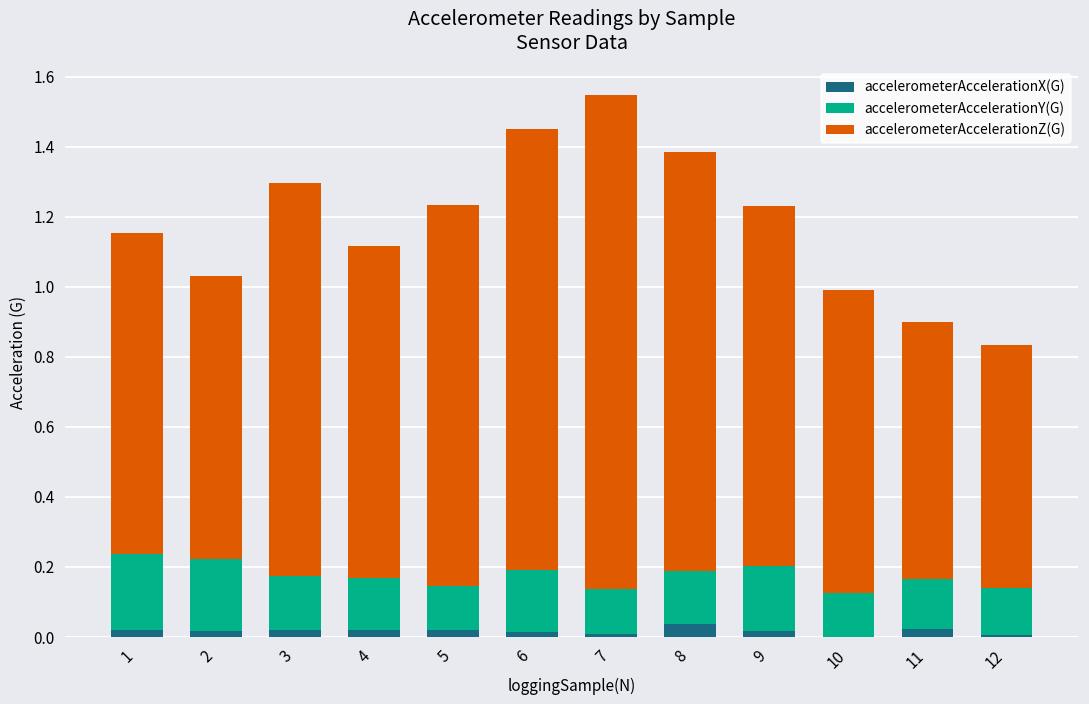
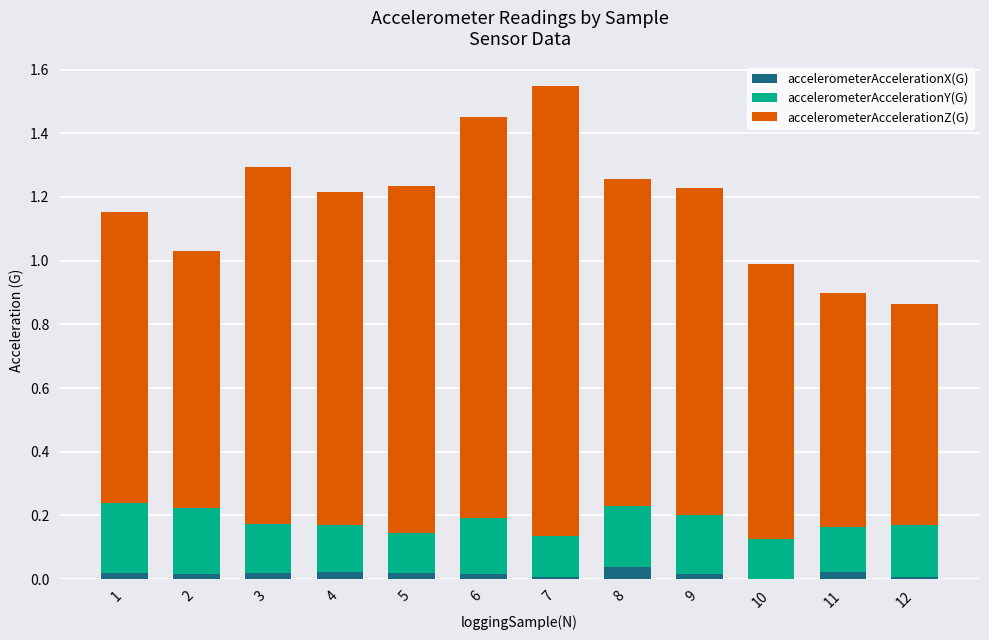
  {
    "accelerometerAccelerationX(G)": {
      "1": 0.02,
      "2": 0.02,
      "3": 0.02,
      "4": 0.02,
      "5": 0.02,
      "6": 0.02,
      "8": 0.04,
      "9": 0.02,
      "11": 0.02
    },
    "accelerometerAccelerationY(G)": {
      "1": 0.22,
      "2": 0.21,
      "3": 0.15,
      "4": 0.15,
      "5": 0.13,
      "6": 0.18,
      "7": 0.13,
-     "8": 0.15,
+     "8": 0.19,
      "9": 0.19,
      "10": 0.13,
      "11": 0.14,
-     "12": 0.13
+     "12": 0.16
    },
    "accelerometerAccelerationZ(G)": {
      "1": 0.92,
      "2": 0.81,
      "3": 1.12,
-     "4": 0.95,
+     "4": 1.05,
      "5": 1.09,
      "6": 1.26,
      "7": 1.41,
-     "8": 1.20,
+     "8": 1.03,
      "9": 1.03,
      "10": 0.86,
      "11": 0.74,
      "12": 0.69
    }
  }
